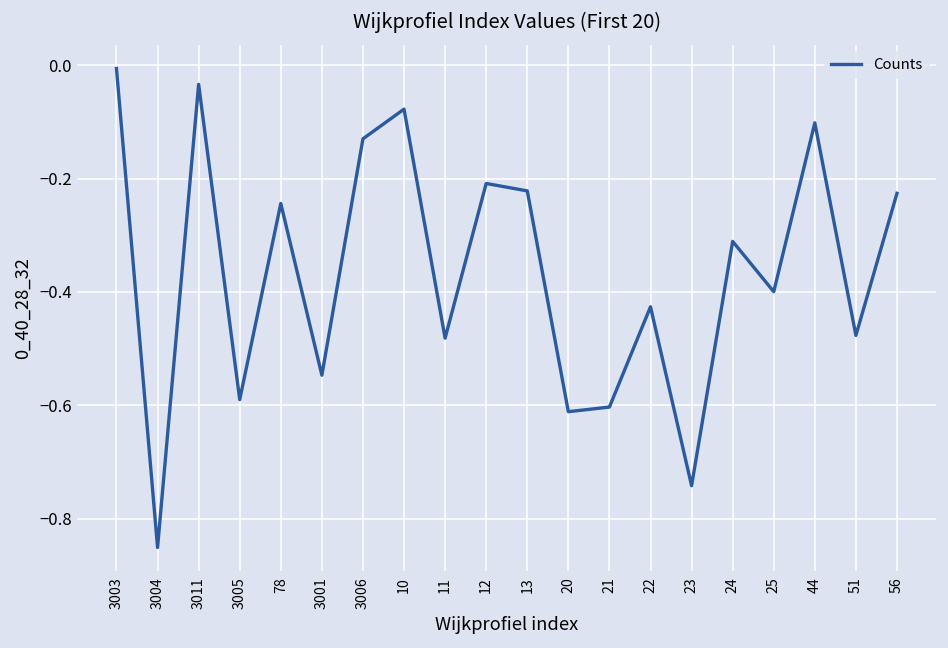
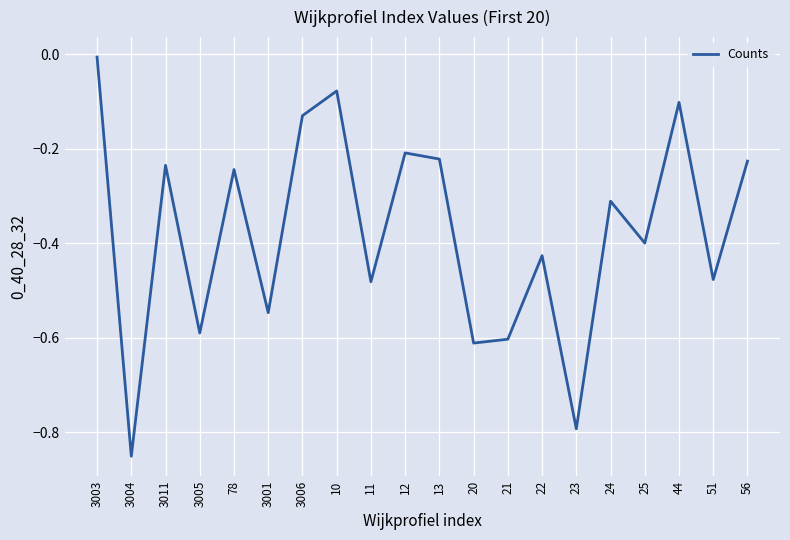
  {
    "3003": -0.01,
    "3004": -0.85,
-   "3011": -0.03,
+   "3011": -0.23,
    "3005": -0.59,
    "78": -0.24,
    "3001": -0.55,
    "3006": -0.13,
    "10": -0.08,
    "11": -0.48,
    "12": -0.21,
    "13": -0.22,
    "20": -0.61,
    "21": -0.60,
    "22": -0.43,
-   "23": -0.74,
+   "23": -0.79,
    "24": -0.31,
    "25": -0.40,
    "44": -0.10,
    "51": -0.48,
    "56": -0.23
  }
